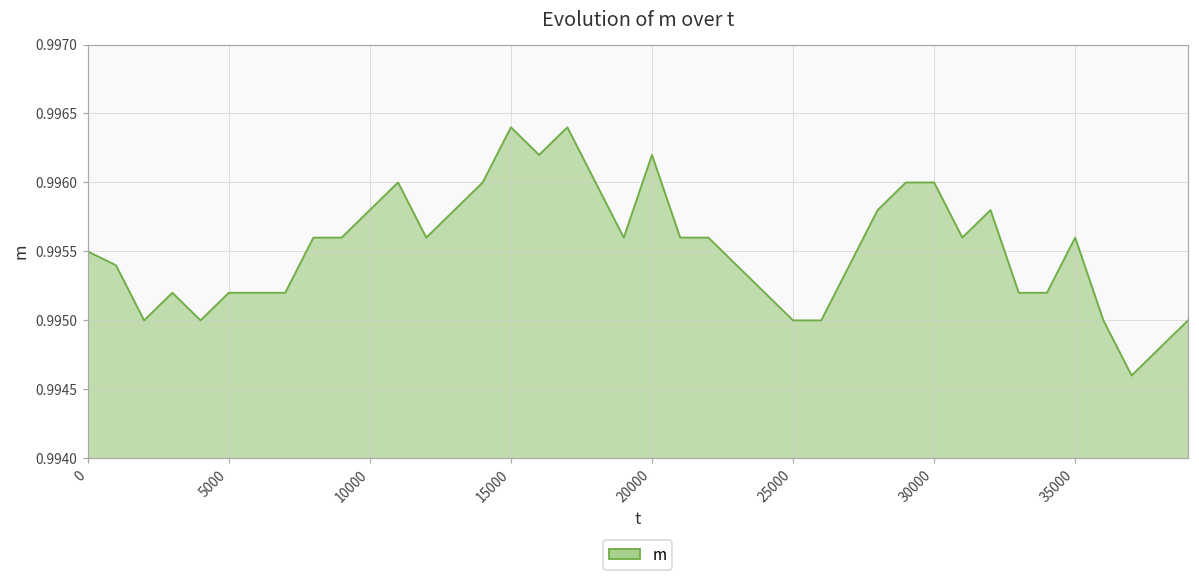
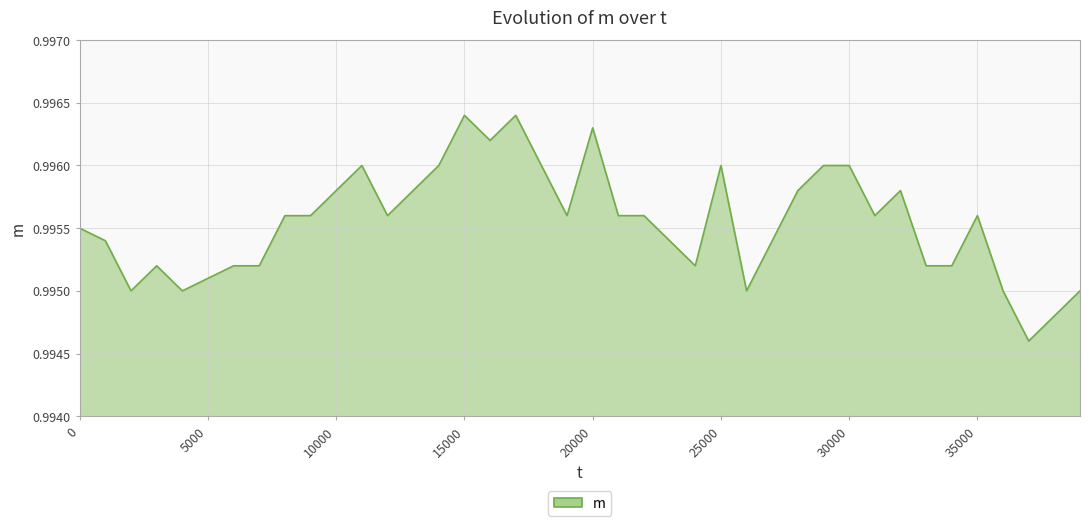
  {
    "0": 0.9955,
-   "5000": 0.9952,
+   "5000": 0.9951,
    "10000": 0.9958,
    "15000": 0.9964,
-   "20000": 0.9962,
-   "25000": 0.995,
+   "20000": 0.9963,
+   "25000": 0.996,
    "30000": 0.9960,
    "35000": 0.9956
  }
